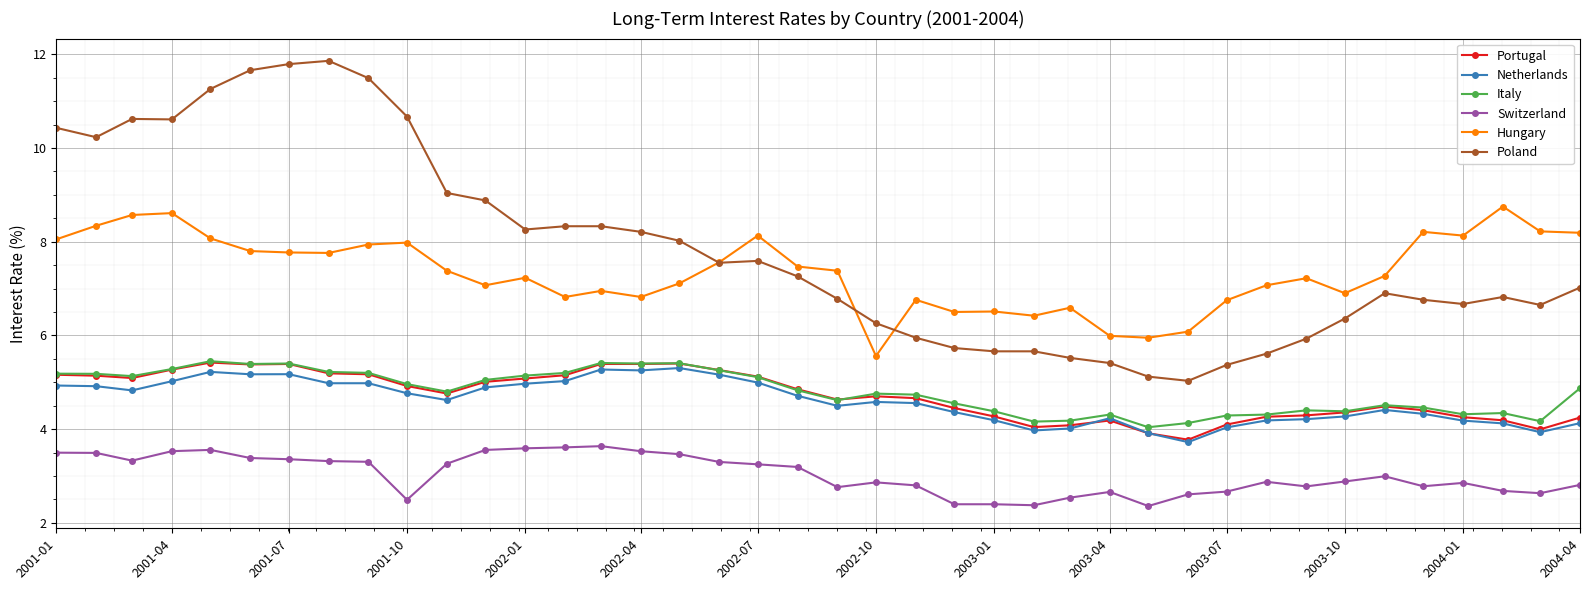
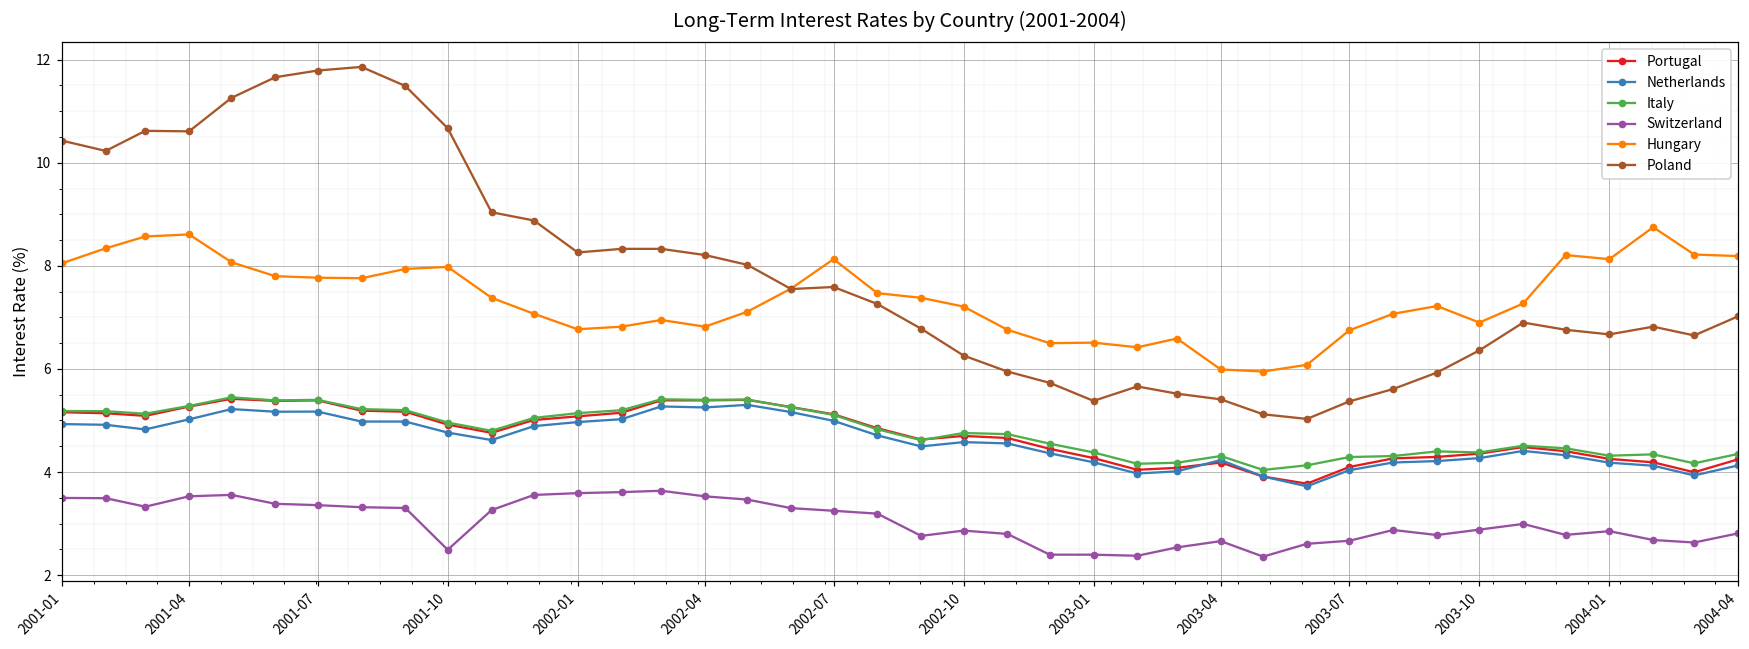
  {
    "Portugal": {
      "2002-01": 5.1,
      "2002-10": 4.7,
      "2003-01": 4.3,
      "2003-07": 4.1,
      "2004-01": 4.3,
      "2004-04": 4.2
    },
    "Netherlands": {
      "2001-01": 4.9,
      "2001-04": 5.0,
      "2001-07": 5.2,
      "2001-10": 4.8,
      "2002-01": 5.0,
      "2002-04": 5.3,
      "2002-07": 5.0,
      "2002-10": 4.6,
      "2003-01": 4.2,
      "2003-07": 4.0,
      "2003-10": 4.3,
      "2004-01": 4.2,
      "2004-04": 4.1
    },
    "Italy": {
      "2002-01": 5.1,
      "2002-10": 4.8,
      "2003-01": 4.4,
      "2003-04": 4.3,
      "2003-07": 4.3,
      "2004-01": 4.3,
-     "2004-04": 4.9
+     "2004-04": 4.4
    },
    "Switzerland": {
      "2001-01": 3.5,
      "2001-04": 3.5,
      "2001-07": 3.4,
      "2001-10": 2.5,
      "2002-01": 3.6,
      "2002-04": 3.5,
      "2002-07": 3.2,
      "2002-10": 2.9,
      "2003-01": 2.4,
      "2003-04": 2.7,
      "2003-07": 2.7,
      "2003-10": 2.9,
      "2004-01": 2.9,
      "2004-04": 2.8
    },
    "Hungary": {
      "2001-01": 8.1,
      "2001-04": 8.6,
      "2001-07": 7.8,
      "2001-10": 8.0,
-     "2002-01": 7.2,
+     "2002-01": 6.8,
      "2002-04": 6.8,
      "2002-07": 8.1,
-     "2002-10": 5.6,
+     "2002-10": 7.2,
      "2003-01": 6.5,
      "2003-04": 6.0,
      "2003-07": 6.8,
      "2003-10": 6.9,
      "2004-01": 8.1,
      "2004-04": 8.2
    },
    "Poland": {
      "2001-01": 10.4,
      "2001-04": 10.6,
      "2001-07": 11.8,
      "2001-10": 10.7,
      "2002-01": 8.3,
      "2002-04": 8.2,
      "2002-07": 7.6,
      "2002-10": 6.3,
-     "2003-01": 5.7,
+     "2003-01": 5.4,
      "2003-04": 5.4,
      "2003-07": 5.4,
      "2003-10": 6.4,
      "2004-01": 6.7,
      "2004-04": 7.0
    }
  }
